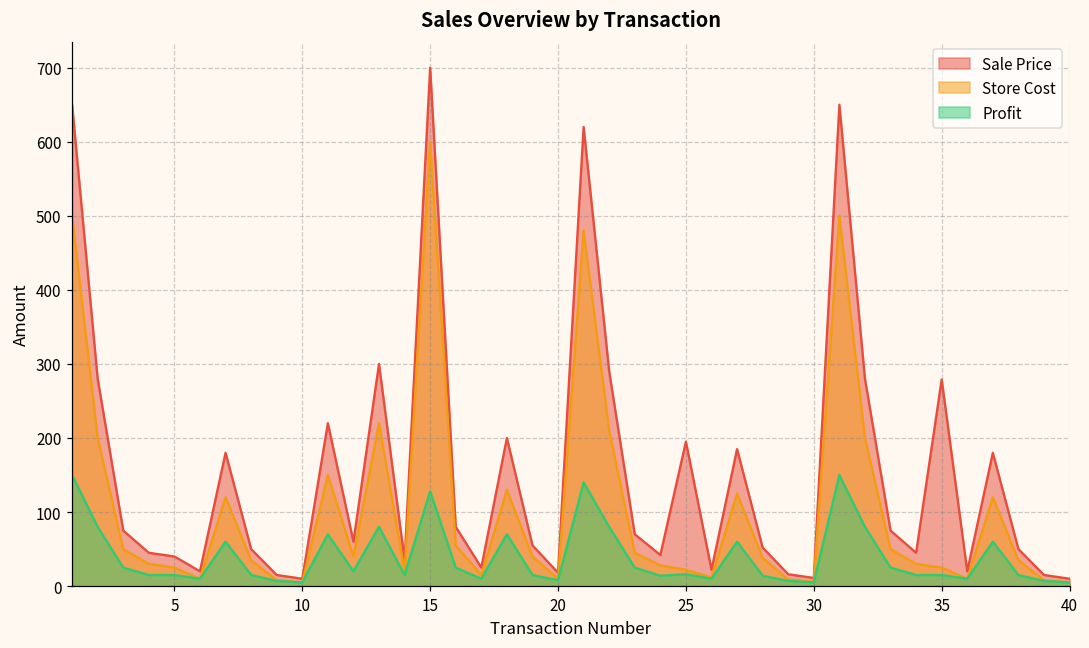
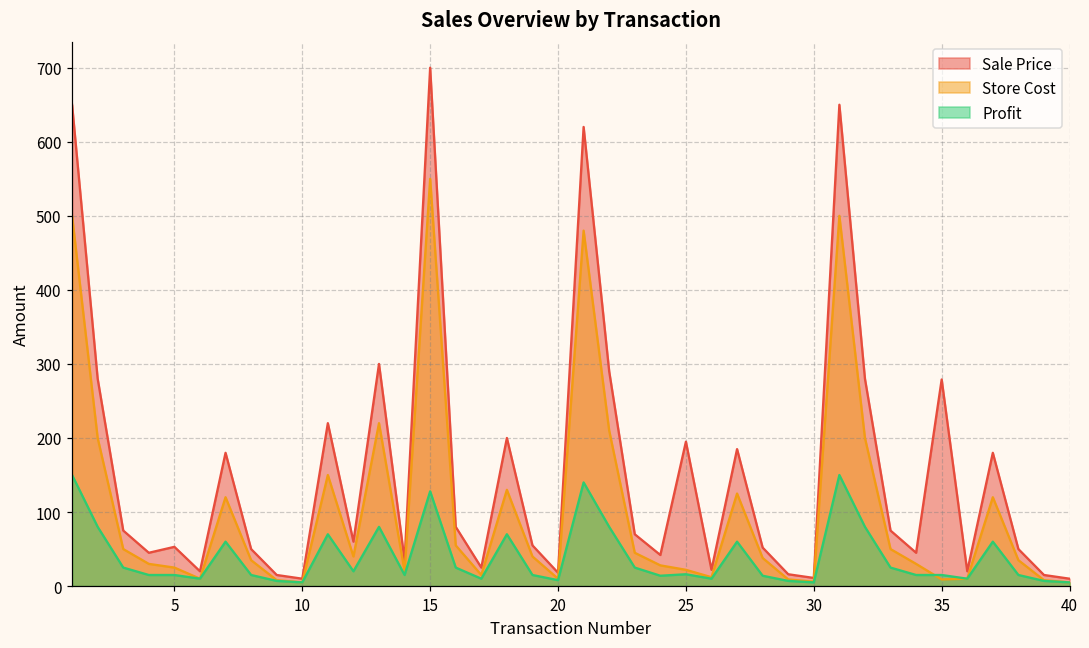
  {
    "Sale Price": {
-     "5": 40,
+     "5": 50,
      "10": 10,
      "15": 700,
      "20": 20,
      "25": 200,
      "30": 10,
      "35": 280,
      "40": 10
    },
    "Store Cost": {
      "5": 30,
-     "15": 600,
+     "15": 550,
      "25": 20,
-     "35": 30
+     "35": 10
    },
    "Profit": {
      "5": 20,
      "15": 130,
      "25": 20,
      "35": 20
    }
  }
